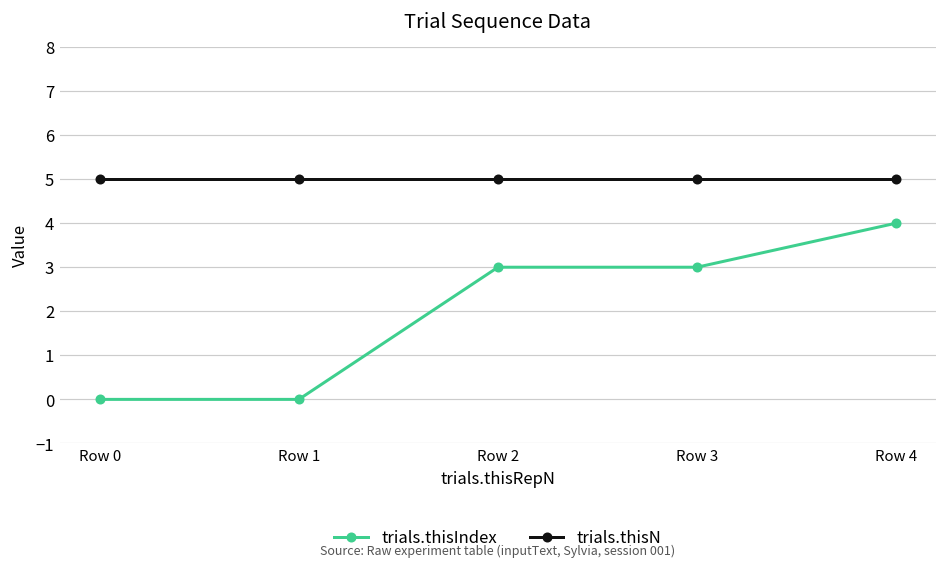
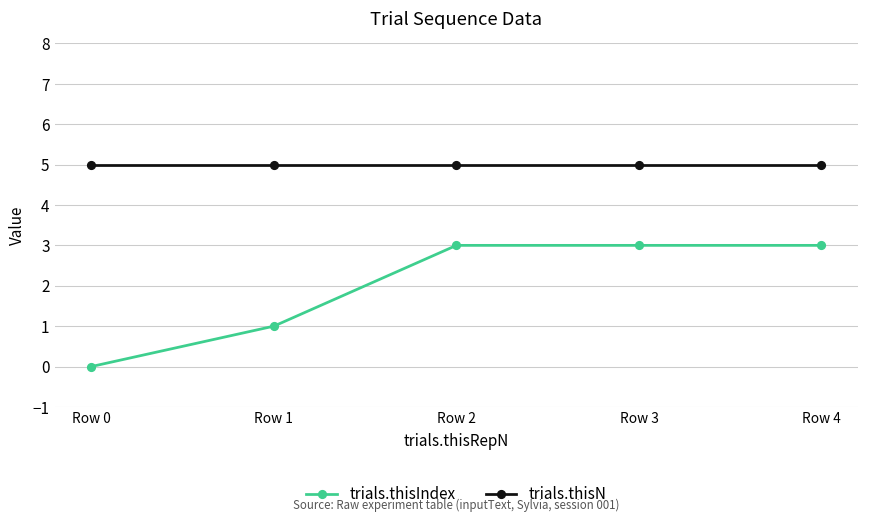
  {
    "trials.thisIndex": {
      "Row 0": 0,
-     "Row 1": 0,
+     "Row 1": 1,
      "Row 2": 3,
      "Row 3": 3,
-     "Row 4": 4
+     "Row 4": 3
    },
    "trials.thisN": {
      "Row 0": 5,
      "Row 1": 5,
      "Row 2": 5,
      "Row 3": 5,
      "Row 4": 5
    }
  }
